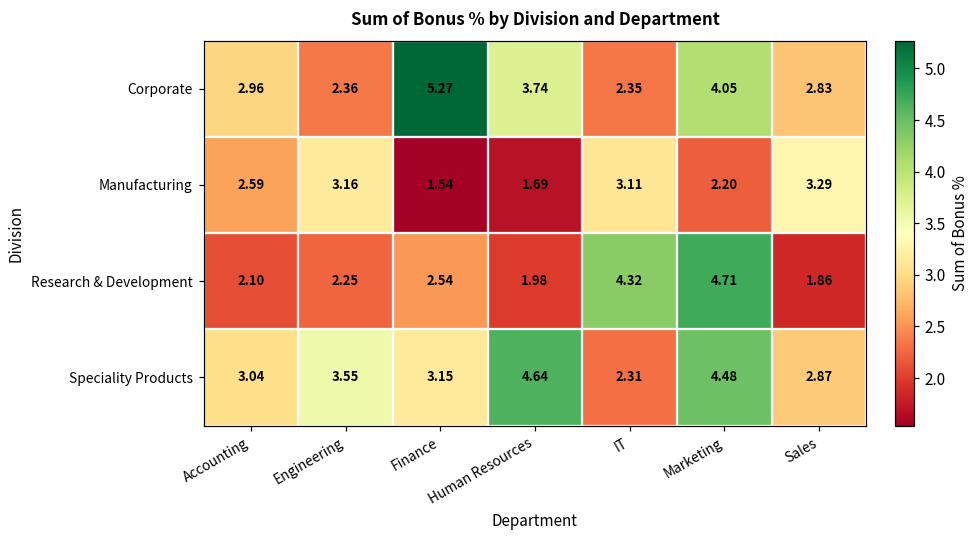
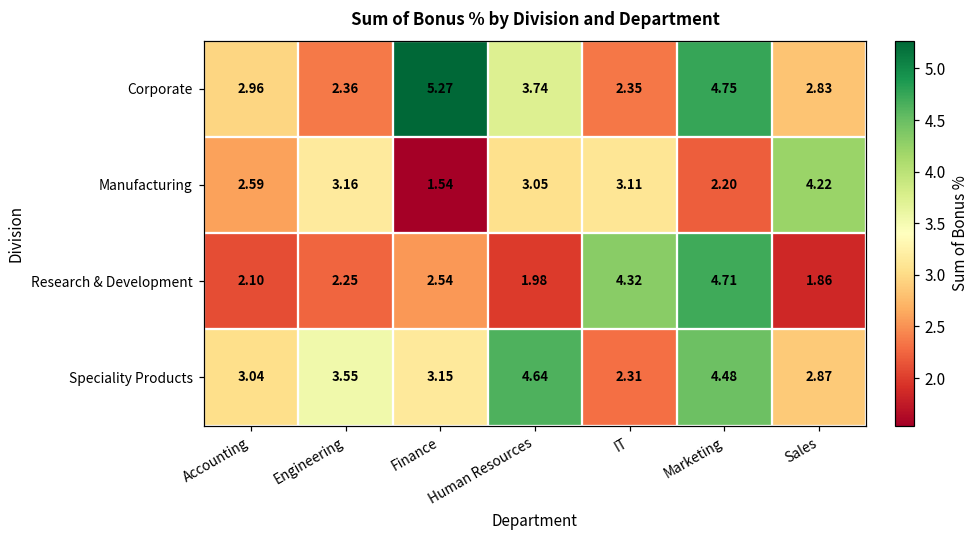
  {
    "Corporate": {
      "Accounting": 2.96,
      "Engineering": 2.36,
      "Finance": 5.27,
      "Human Resources": 3.74,
      "IT": 2.35,
-     "Marketing": 4.05,
+     "Marketing": 4.75,
      "Sales": 2.83
    },
    "Manufacturing": {
      "Accounting": 2.59,
      "Engineering": 3.16,
      "Finance": 1.54,
-     "Human Resources": 1.69,
+     "Human Resources": 3.05,
      "IT": 3.11,
      "Marketing": 2.20,
-     "Sales": 3.29
+     "Sales": 4.22
    },
    "Research & Development": {
      "Accounting": 2.10,
      "Engineering": 2.25,
      "Finance": 2.54,
      "Human Resources": 1.98,
      "IT": 4.32,
      "Marketing": 4.71,
      "Sales": 1.86
    },
    "Speciality Products": {
      "Accounting": 3.04,
      "Engineering": 3.55,
      "Finance": 3.15,
      "Human Resources": 4.64,
      "IT": 2.31,
      "Marketing": 4.48,
      "Sales": 2.87
    }
  }
